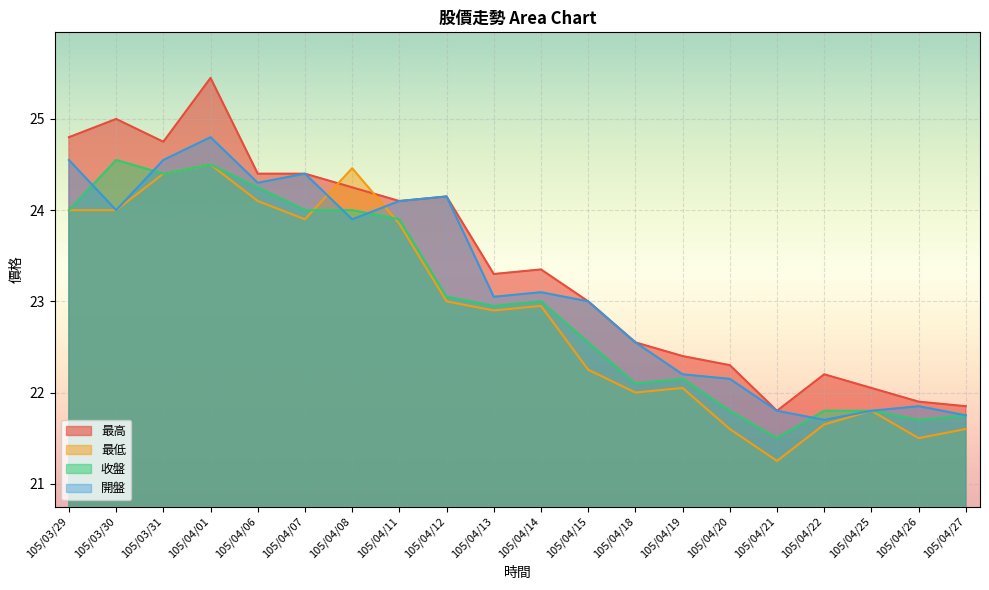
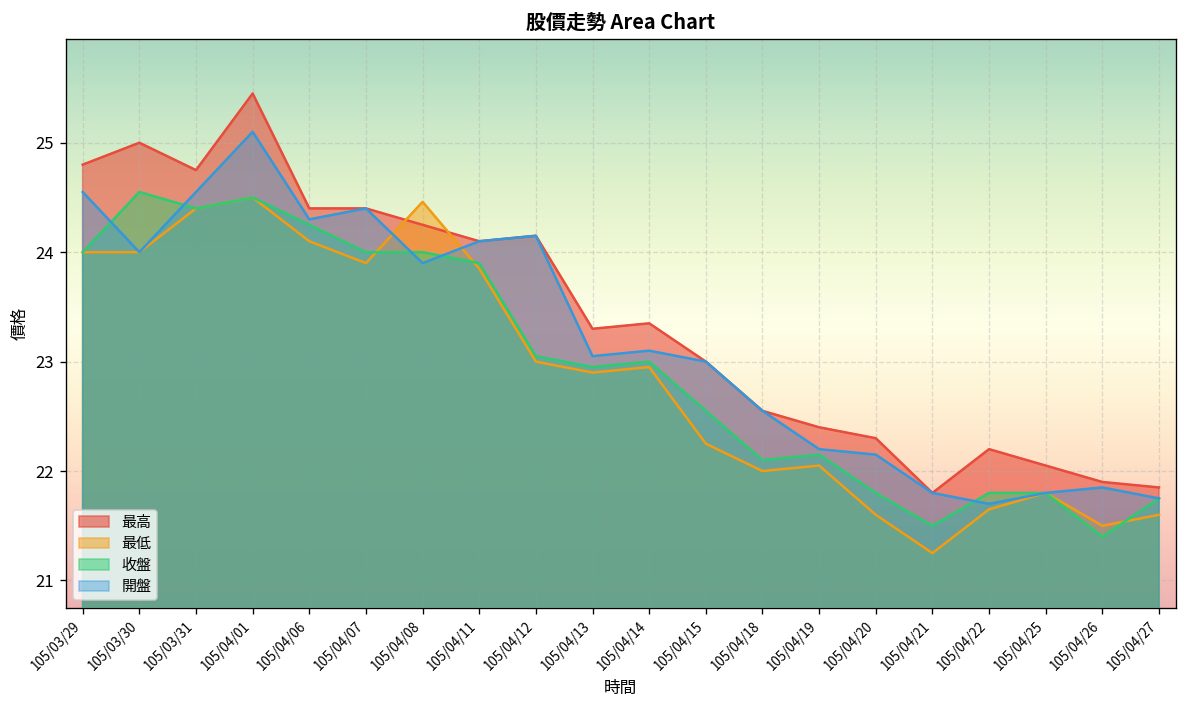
  {
    "最高": {
      "105/03/29": 24.8,
      "105/03/30": 25.0,
      "105/03/31": 24.8,
      "105/04/01": 25.5,
      "105/04/06": 24.4,
      "105/04/08": 24.3,
      "105/04/13": 23.3,
      "105/04/14": 23.4,
      "105/04/19": 22.4,
      "105/04/20": 22.3,
      "105/04/22": 22.2,
      "105/04/25": 22.1,
      "105/04/26": 21.9,
      "105/04/27": 21.9
    },
    "最低": {
      "105/04/06": 24.1,
      "105/04/07": 23.9,
      "105/04/08": 24.5,
      "105/04/11": 23.9,
      "105/04/12": 23.0,
      "105/04/13": 22.9,
      "105/04/14": 23.0,
      "105/04/15": 22.3,
      "105/04/18": 22.0,
      "105/04/19": 22.1,
      "105/04/20": 21.6,
      "105/04/21": 21.3,
      "105/04/22": 21.7,
      "105/04/26": 21.5,
      "105/04/27": 21.6
    },
    "收盤": {
      "105/03/30": 24.6,
      "105/04/06": 24.3,
      "105/04/07": 24.0,
      "105/04/08": 24.0,
      "105/04/11": 23.9,
      "105/04/12": 23.1,
      "105/04/13": 23.0,
      "105/04/14": 23.0,
      "105/04/15": 22.6,
      "105/04/18": 22.1,
      "105/04/19": 22.2,
      "105/04/20": 21.8,
      "105/04/21": 21.5,
      "105/04/22": 21.8,
-     "105/04/26": 21.7
+     "105/04/26": 21.4
    },
    "開盤": {
      "105/03/29": 24.6,
      "105/03/31": 24.6,
-     "105/04/01": 24.8,
+     "105/04/01": 25.1,
      "105/04/06": 24.3,
      "105/04/08": 23.9,
      "105/04/13": 23.1,
      "105/04/14": 23.1,
      "105/04/19": 22.2,
      "105/04/20": 22.2,
      "105/04/22": 21.7,
      "105/04/26": 21.9
    }
  }
